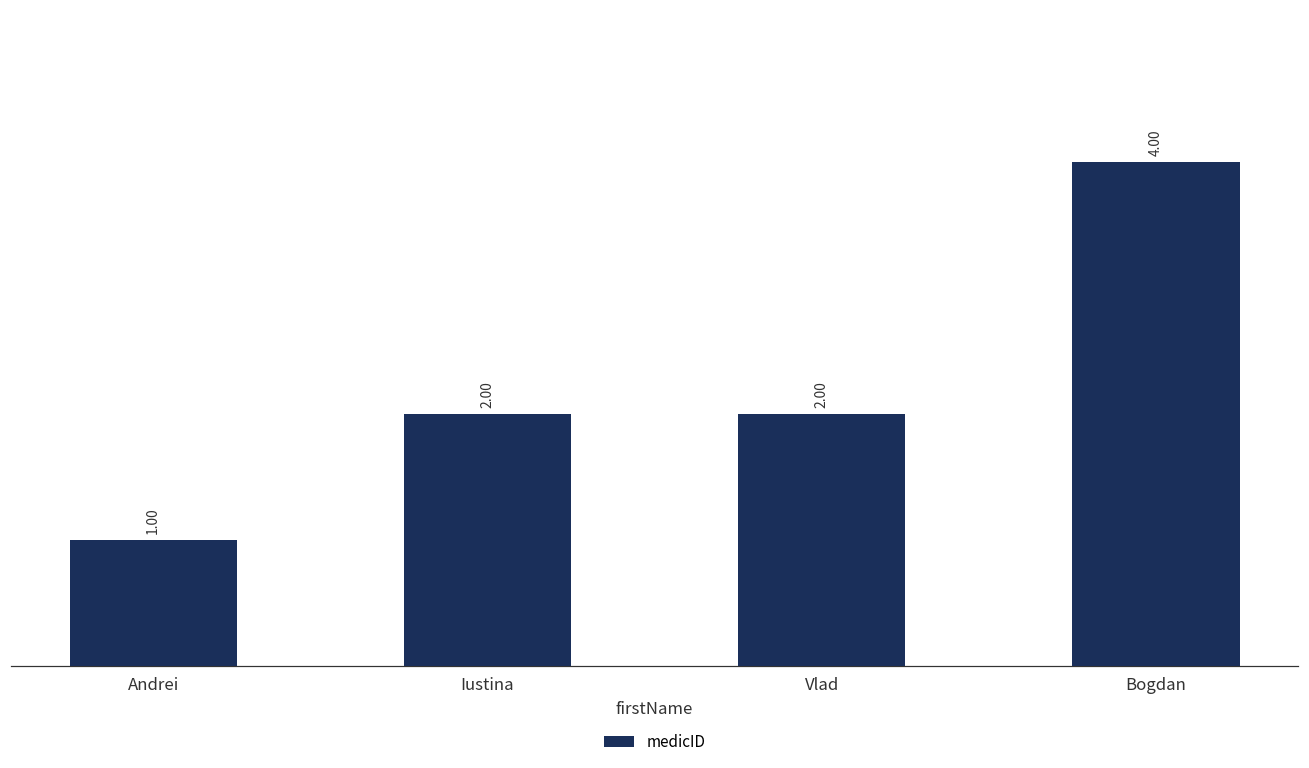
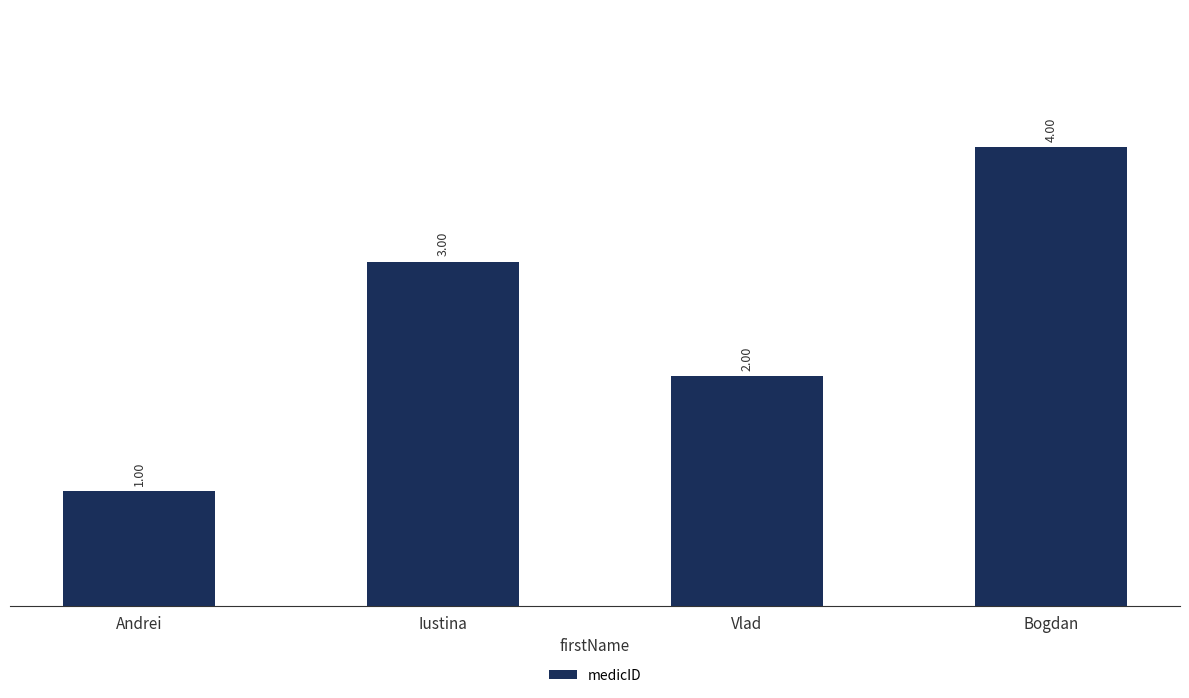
  {
    "Andrei": 1.00,
-   "Iustina": 2.00,
+   "Iustina": 3.00,
    "Vlad": 2.00,
    "Bogdan": 4.00
  }
